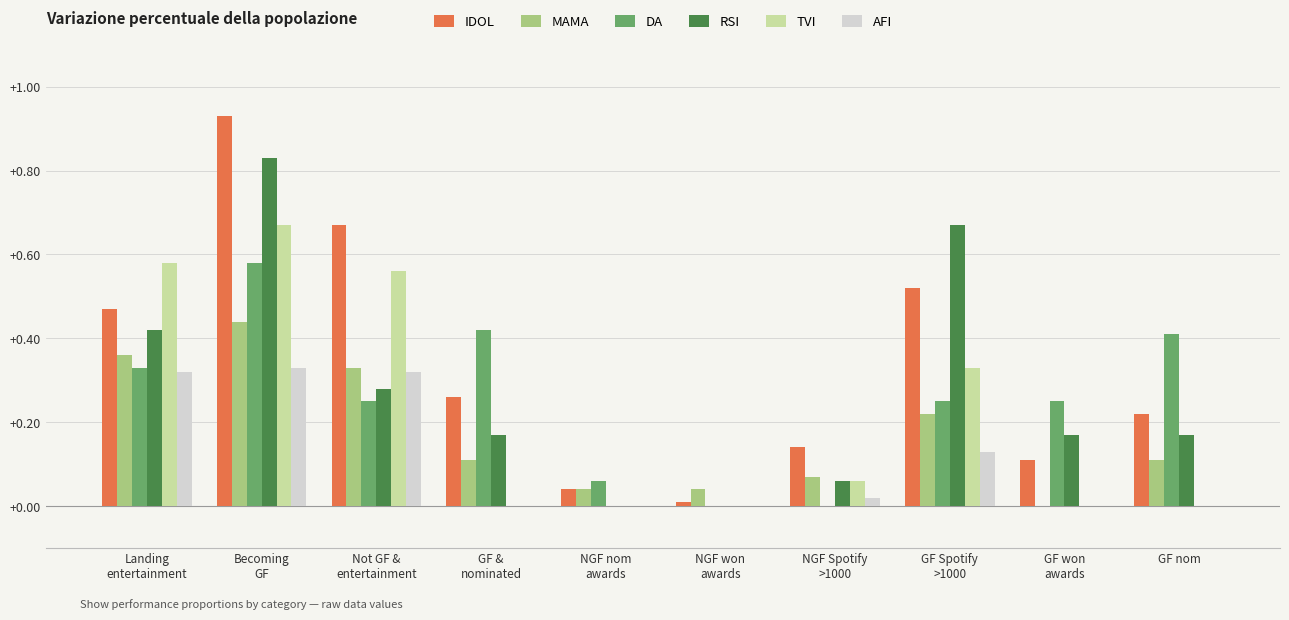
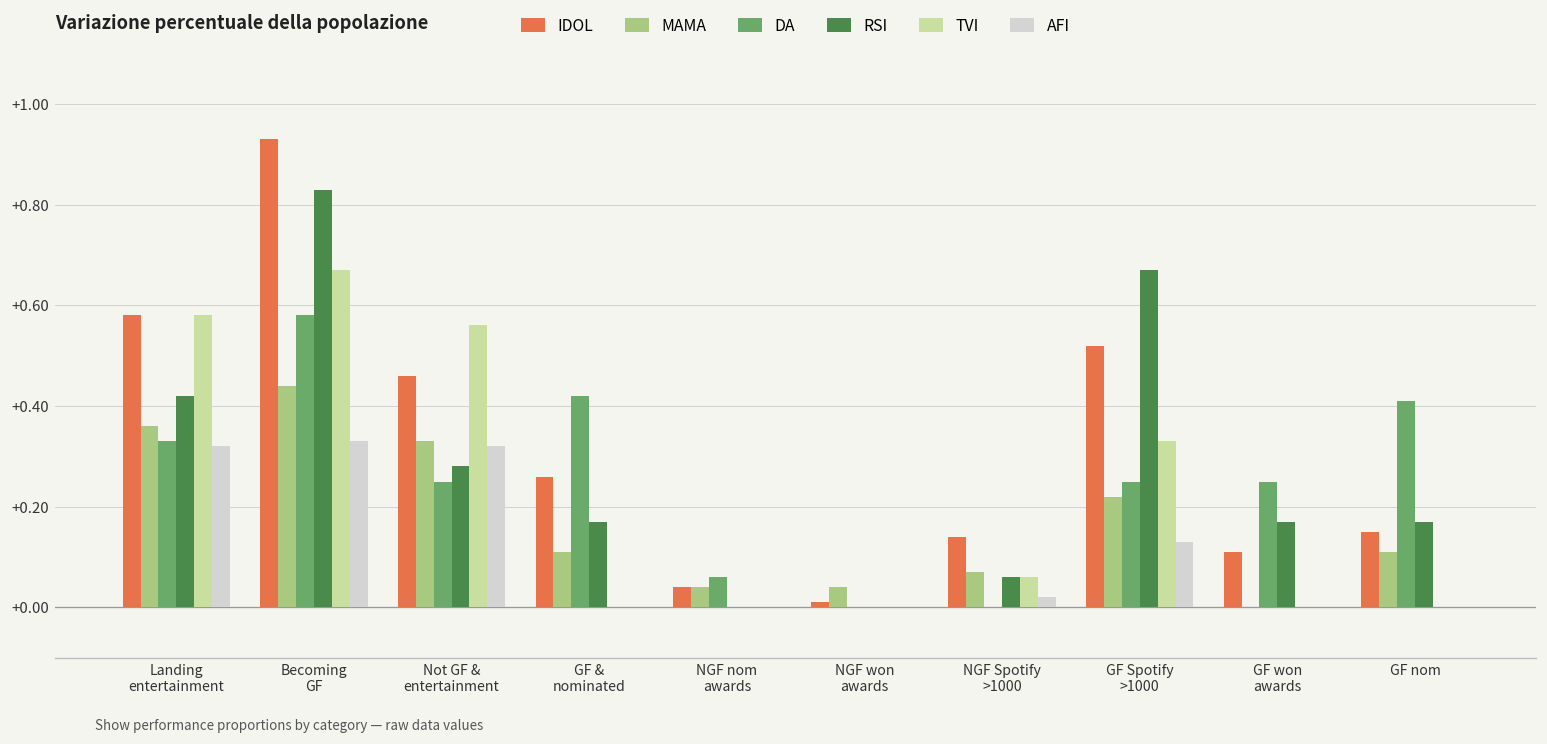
  {
    "IDOL": {
-     "Landing entertainment": "+0.47",
+     "Landing entertainment": "+0.58",
      "Becoming GF": "+0.93",
-     "Not GF & entertainment": "+0.67",
+     "Not GF & entertainment": "+0.46",
      "GF & nominated": "+0.26",
      "NGF nom awards": "+0.04",
      "NGF won awards": "+0.01",
      "NGF Spotify >1000": "+0.14",
      "GF Spotify >1000": "+0.52",
      "GF won awards": "+0.11",
-     "GF nom": "+0.22"
+     "GF nom": "+0.15"
    }
  }
